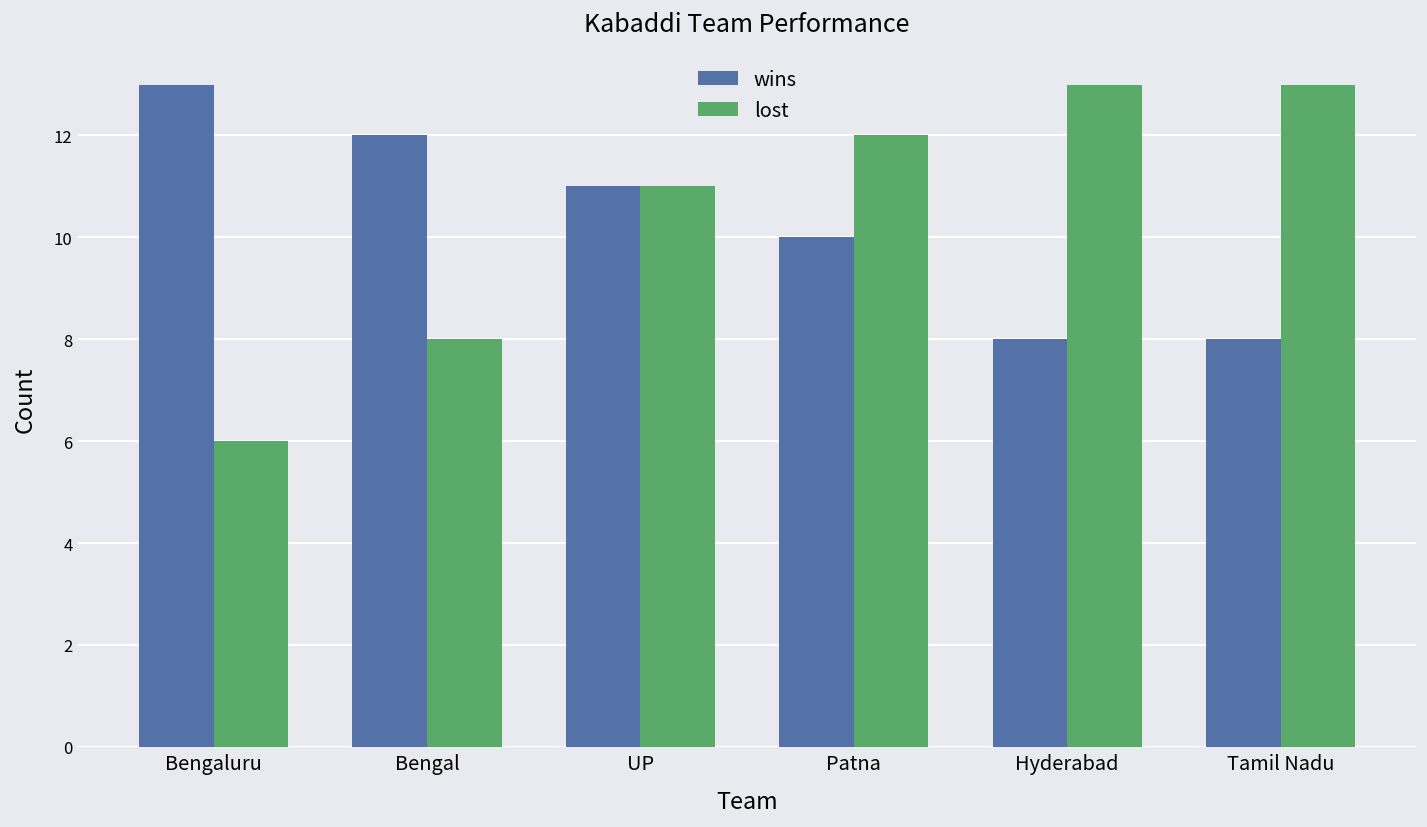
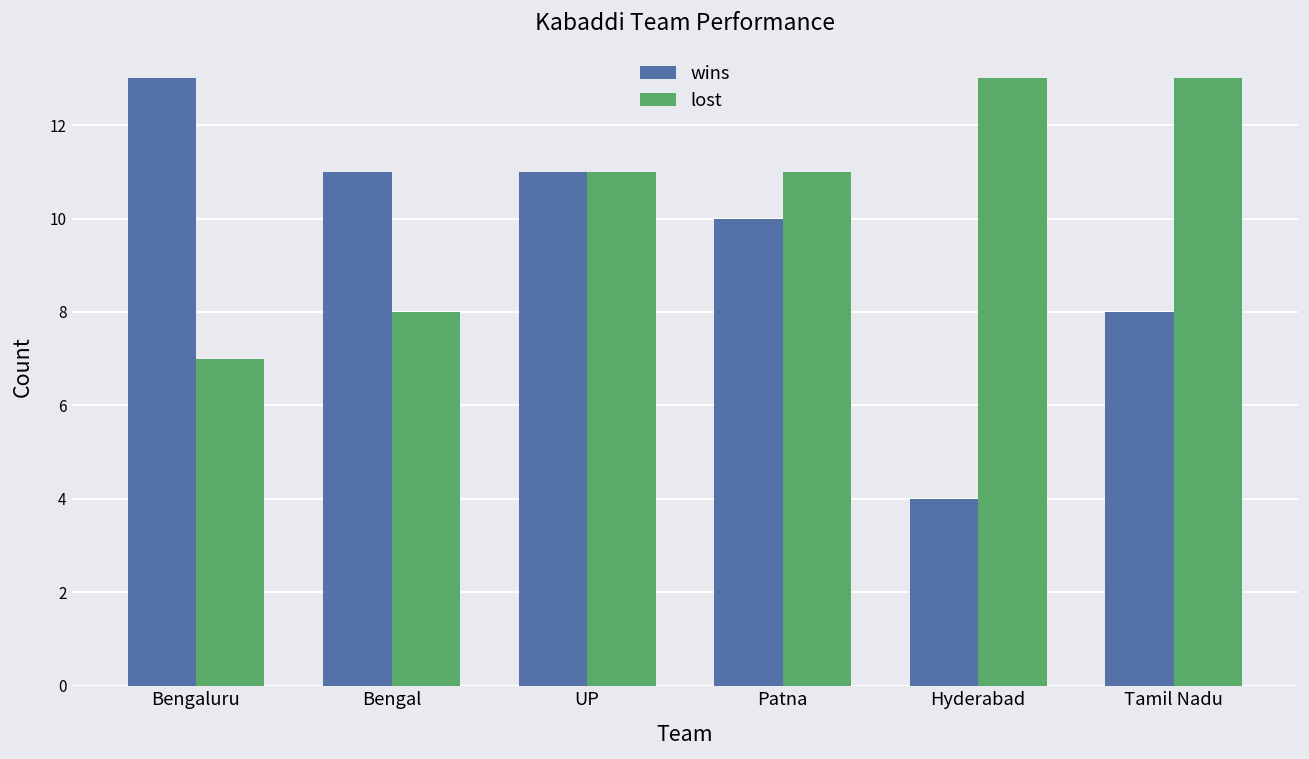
  {
    "wins": {
      "Bengaluru": 13,
-     "Bengal": 12,
+     "Bengal": 11,
      "UP": 11,
      "Patna": 10,
-     "Hyderabad": 8,
+     "Hyderabad": 4,
      "Tamil Nadu": 8
    },
    "lost": {
-     "Bengaluru": 6,
+     "Bengaluru": 7,
      "Bengal": 8,
      "UP": 11,
-     "Patna": 12,
+     "Patna": 11,
      "Hyderabad": 13,
      "Tamil Nadu": 13
    }
  }
